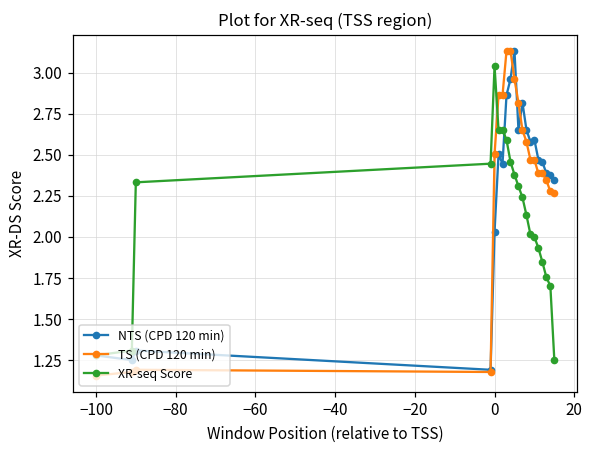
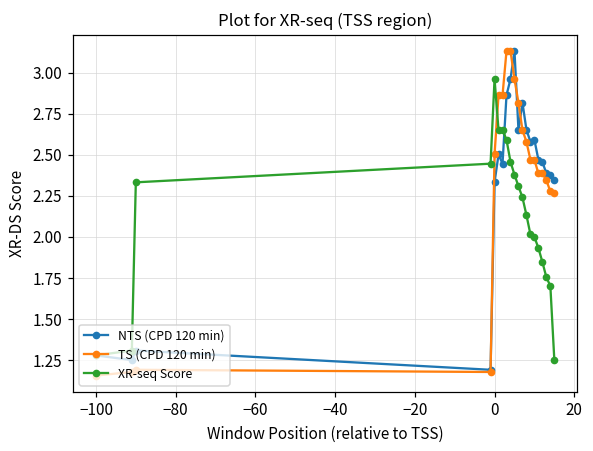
  {
    "NTS (CPD 120 min)": {
-     "0": 2.03
+     "0": 2.33
    },
    "TS (CPD 120 min)": {
      "0": 2.50
    },
    "XR-seq Score": {
-     "0": 3.04
+     "0": 2.96
    }
  }
